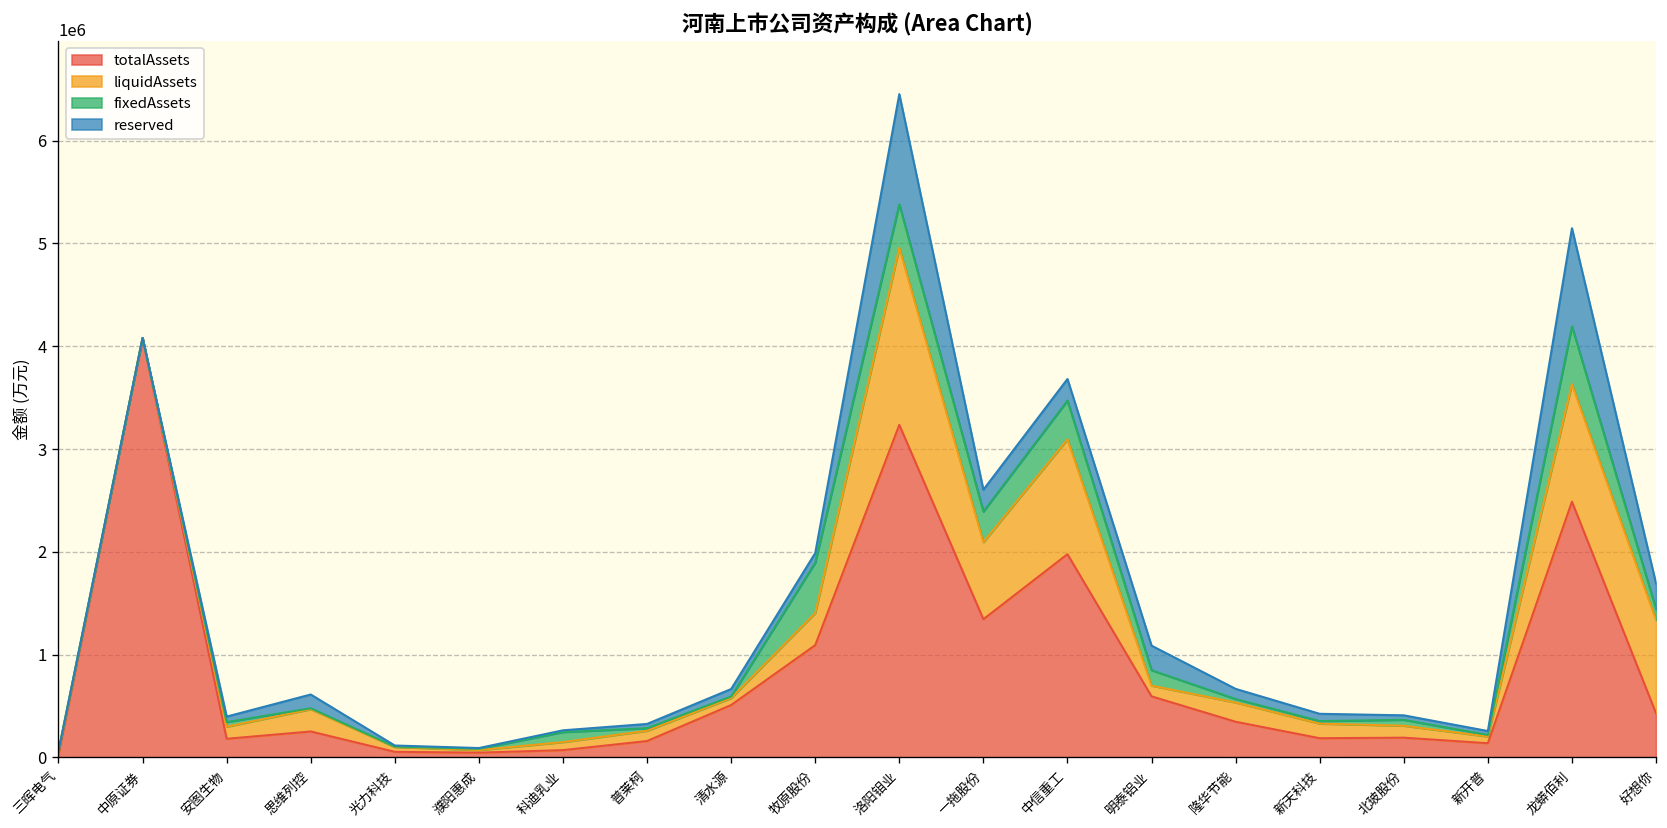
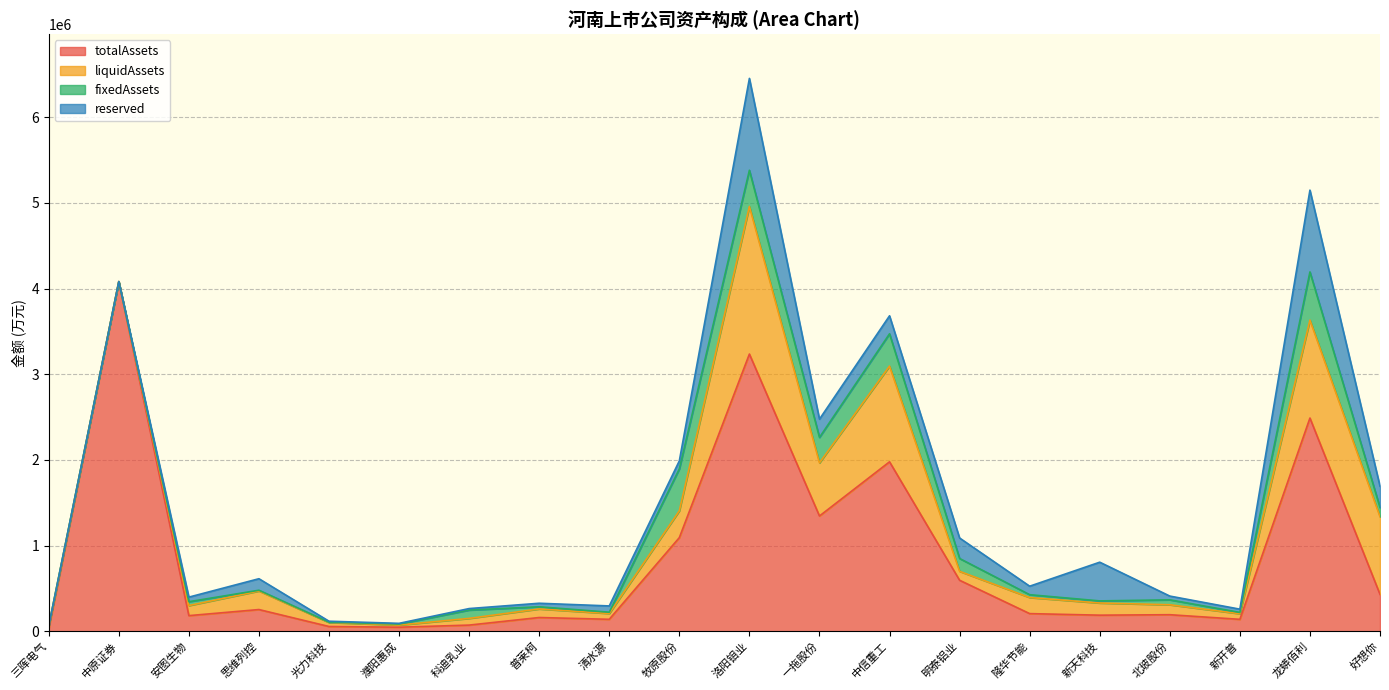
  {
    "totalAssets": {
      "安图生物": 200000,
      "思维列控": 300000,
      "光力科技": 100000,
      "科迪乳业": 100000,
      "普莱柯": 200000,
-     "清水源": 500000,
+     "清水源": 100000,
      "牧原股份": 1100000,
      "洛阳钼业": 3200000,
      "一拖股份": 1300000,
      "中信重工": 2000000,
      "明泰铝业": 600000,
-     "隆华节能": 300000,
+     "隆华节能": 200000,
      "新天科技": 200000,
      "北玻股份": 200000,
      "新开普": 100000,
      "龙蟒佰利": 2500000,
      "好想你": 400000
    },
    "liquidAssets": {
      "安图生物": 100000,
      "科迪乳业": 100000,
      "牧原股份": 300000,
      "洛阳钼业": 1700000,
-     "一拖股份": 700000,
+     "一拖股份": 600000,
      "中信重工": 1100000,
      "明泰铝业": 100000,
      "隆华节能": 200000,
      "北玻股份": 100000,
      "龙蟒佰利": 1100000,
      "好想你": 900000
    },
    "fixedAssets": {
      "安图生物": 0,
      "牧原股份": 500000,
      "洛阳钼业": 400000,
      "一拖股份": 300000,
      "中信重工": 400000,
      "明泰铝业": 200000,
      "隆华节能": 0,
      "北玻股份": 100000,
      "龙蟒佰利": 600000,
      "好想你": 100000
    },
    "reserved": {
      "安图生物": 100000,
      "思维列控": 100000,
      "普莱柯": 0,
      "清水源": 100000,
      "牧原股份": 100000,
      "洛阳钼业": 1100000,
      "一拖股份": 200000,
      "中信重工": 200000,
      "明泰铝业": 200000,
      "隆华节能": 100000,
-     "新天科技": 100000,
+     "新天科技": 500000,
      "北玻股份": 0,
      "新开普": 0,
      "龙蟒佰利": 1000000,
      "好想你": 200000
    }
  }
